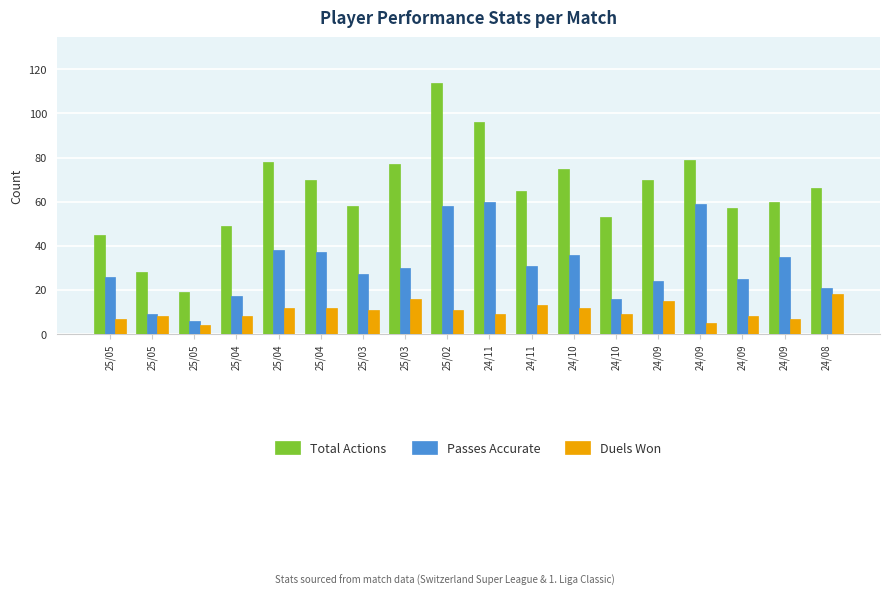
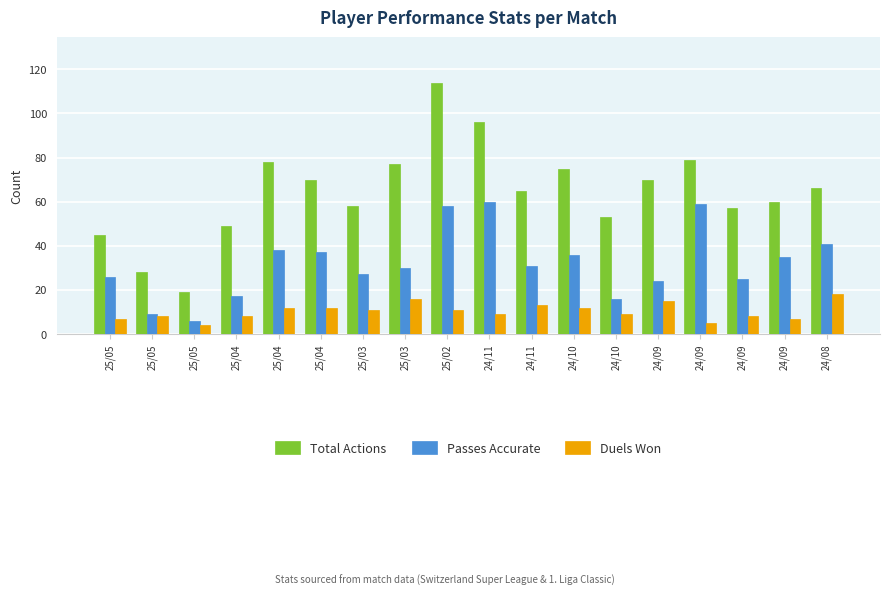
  {
    "Total Actions": {
      "25/02": 114,
      "24/08": 66
    },
    "Passes Accurate": {
      "25/02": 58,
-     "24/08": 21
+     "24/08": 41
    },
    "Duels Won": {
      "25/02": 11,
      "24/08": 18
    }
  }
